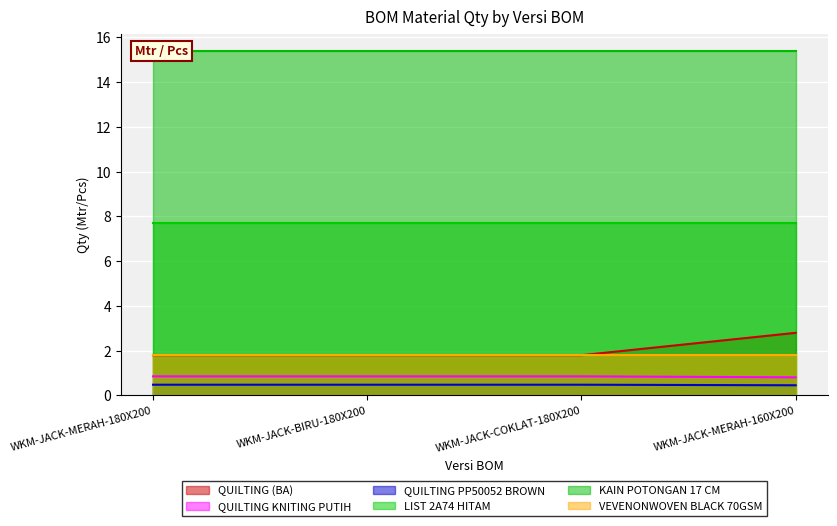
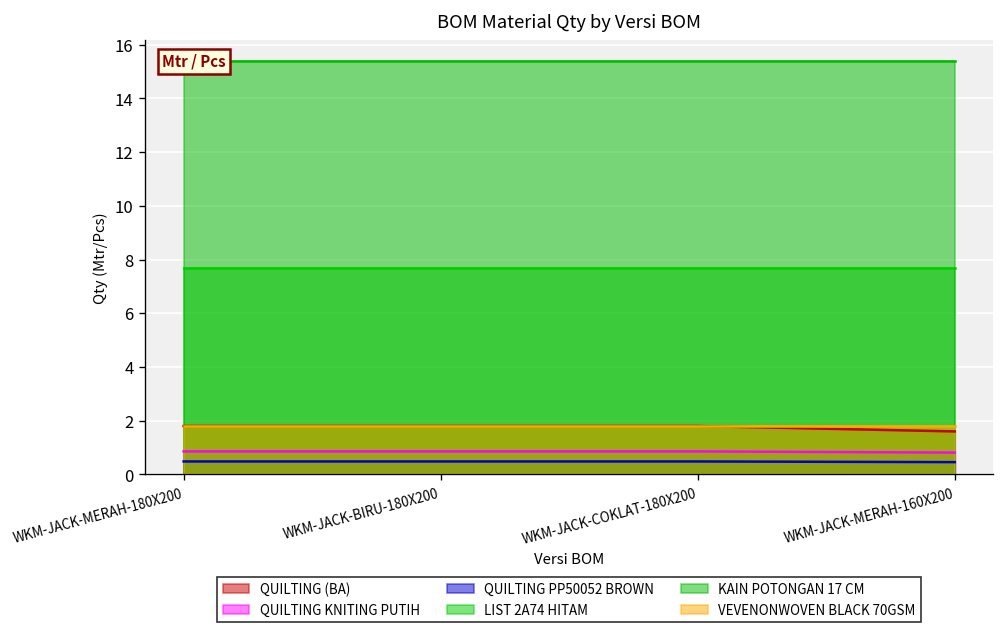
  {
    "QUILTING (BA)": {
-     "WKM-JACK-MERAH-160X200": 2.8
+     "WKM-JACK-MERAH-160X200": 1.6
    },
    "QUILTING KNITING PUTIH": {
      "WKM-JACK-MERAH-180X200": 0.9,
      "WKM-JACK-BIRU-180X200": 0.9,
      "WKM-JACK-COKLAT-180X200": 0.9,
      "WKM-JACK-MERAH-160X200": 0.8
    },
    "QUILTING PP50052 BROWN": {
      "WKM-JACK-MERAH-180X200": 0.5,
      "WKM-JACK-BIRU-180X200": 0.5,
      "WKM-JACK-COKLAT-180X200": 0.5,
      "WKM-JACK-MERAH-160X200": 0.5
    },
    "VEVENONWOVEN BLACK 70GSM": {
      "WKM-JACK-MERAH-160X200": 1.8
    }
  }
